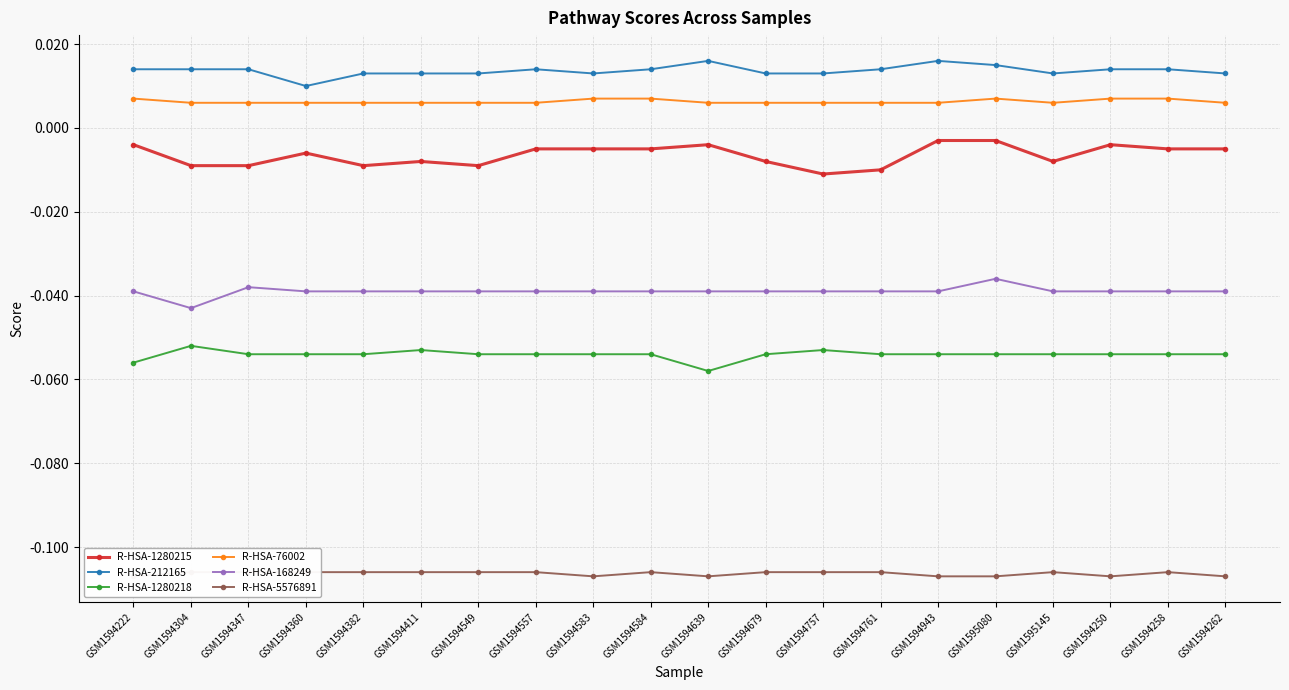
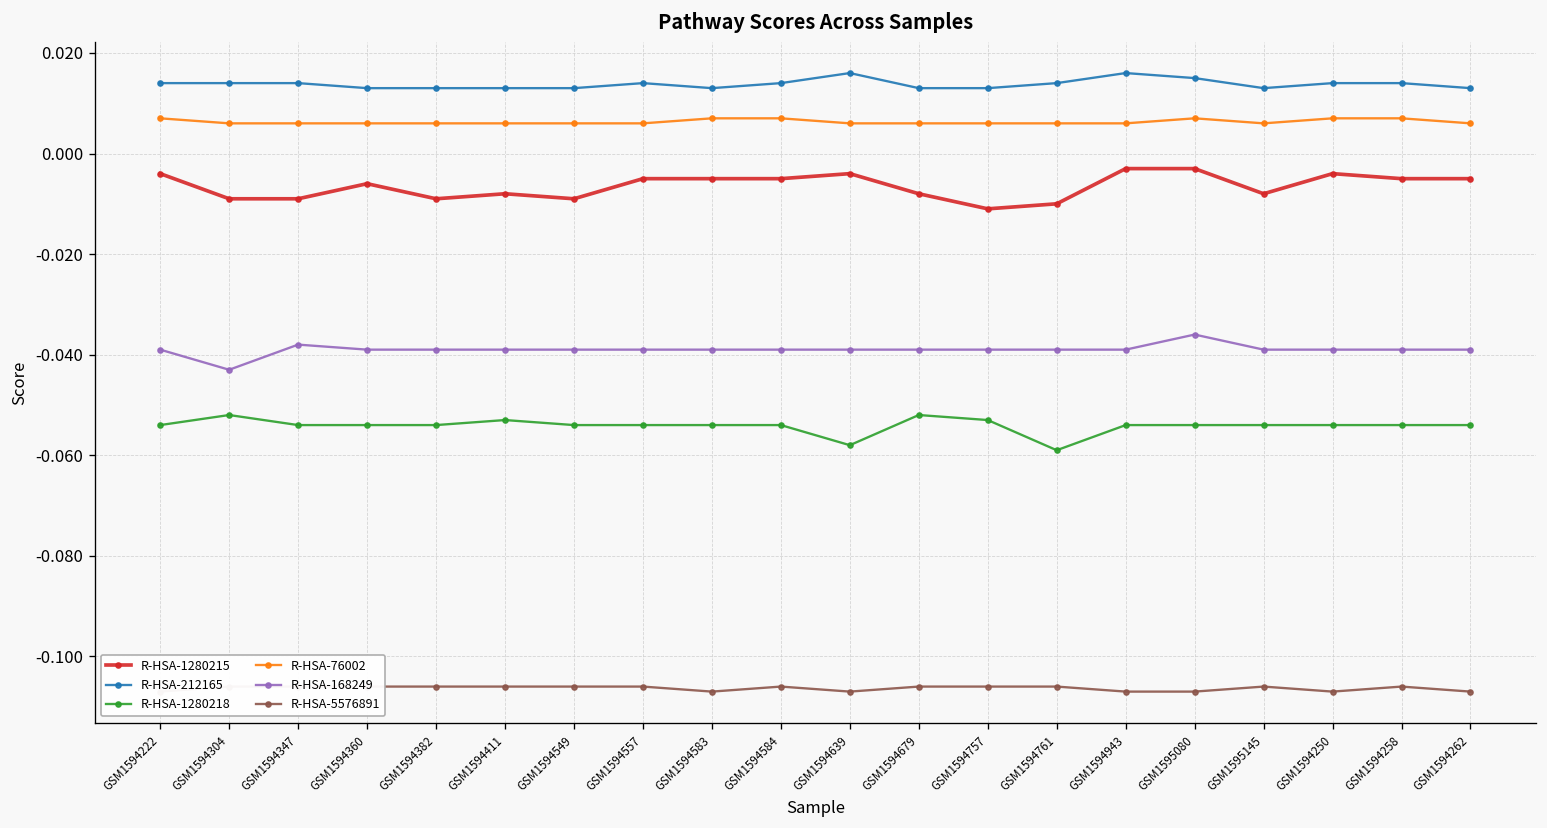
  {
    "R-HSA-1280215": {
      "GSM1594222": -0.004,
      "GSM1594304": -0.009,
      "GSM1594347": -0.009,
      "GSM1594360": -0.006,
      "GSM1594382": -0.009,
      "GSM1594411": -0.008,
      "GSM1594549": -0.009,
      "GSM1594557": -0.005,
      "GSM1594583": -0.005,
      "GSM1594584": -0.005,
      "GSM1594639": -0.004,
      "GSM1594679": -0.008,
      "GSM1594757": -0.011,
      "GSM1594761": -0.010,
      "GSM1594943": -0.003,
      "GSM1595080": -0.003,
      "GSM1595145": -0.008,
      "GSM1594250": -0.004,
      "GSM1594258": -0.005,
      "GSM1594262": -0.005
    },
    "R-HSA-212165": {
      "GSM1594222": 0.014,
      "GSM1594304": 0.014,
      "GSM1594347": 0.014,
-     "GSM1594360": 0.010,
+     "GSM1594360": 0.013,
      "GSM1594382": 0.013,
      "GSM1594411": 0.013,
      "GSM1594549": 0.013,
      "GSM1594557": 0.014,
      "GSM1594583": 0.013,
      "GSM1594584": 0.014,
      "GSM1594639": 0.016,
      "GSM1594679": 0.013,
      "GSM1594757": 0.013,
      "GSM1594761": 0.014,
      "GSM1594943": 0.016,
      "GSM1595080": 0.015,
      "GSM1595145": 0.013,
      "GSM1594250": 0.014,
      "GSM1594258": 0.014,
      "GSM1594262": 0.013
    },
    "R-HSA-1280218": {
-     "GSM1594222": -0.056,
+     "GSM1594222": -0.054,
      "GSM1594304": -0.052,
      "GSM1594347": -0.054,
      "GSM1594360": -0.054,
      "GSM1594382": -0.054,
      "GSM1594411": -0.053,
      "GSM1594549": -0.054,
      "GSM1594557": -0.054,
      "GSM1594583": -0.054,
      "GSM1594584": -0.054,
      "GSM1594639": -0.058,
-     "GSM1594679": -0.054,
+     "GSM1594679": -0.052,
      "GSM1594757": -0.053,
-     "GSM1594761": -0.054,
+     "GSM1594761": -0.059,
      "GSM1594943": -0.054,
      "GSM1595080": -0.054,
      "GSM1595145": -0.054,
      "GSM1594250": -0.054,
      "GSM1594258": -0.054,
      "GSM1594262": -0.054
    },
    "R-HSA-76002": {
      "GSM1594222": 0.007,
      "GSM1594304": 0.006,
      "GSM1594347": 0.006,
      "GSM1594360": 0.006,
      "GSM1594382": 0.006,
      "GSM1594411": 0.006,
      "GSM1594549": 0.006,
      "GSM1594557": 0.006,
      "GSM1594583": 0.007,
      "GSM1594584": 0.007,
      "GSM1594639": 0.006,
      "GSM1594679": 0.006,
      "GSM1594757": 0.006,
      "GSM1594761": 0.006,
      "GSM1594943": 0.006,
      "GSM1595080": 0.007,
      "GSM1595145": 0.006,
      "GSM1594250": 0.007,
      "GSM1594258": 0.007,
      "GSM1594262": 0.006
    },
    "R-HSA-168249": {
      "GSM1594222": -0.039,
      "GSM1594304": -0.043,
      "GSM1594347": -0.038,
      "GSM1594360": -0.039,
      "GSM1594382": -0.039,
      "GSM1594411": -0.039,
      "GSM1594549": -0.039,
      "GSM1594557": -0.039,
      "GSM1594583": -0.039,
      "GSM1594584": -0.039,
      "GSM1594639": -0.039,
      "GSM1594679": -0.039,
      "GSM1594757": -0.039,
      "GSM1594761": -0.039,
      "GSM1594943": -0.039,
      "GSM1595080": -0.036,
      "GSM1595145": -0.039,
      "GSM1594250": -0.039,
      "GSM1594258": -0.039,
      "GSM1594262": -0.039
    },
    "R-HSA-5576891": {
      "GSM1594382": -0.106,
      "GSM1594411": -0.106,
      "GSM1594549": -0.106,
      "GSM1594557": -0.106,
      "GSM1594583": -0.107,
      "GSM1594584": -0.106,
      "GSM1594639": -0.107,
      "GSM1594679": -0.106,
      "GSM1594757": -0.106,
      "GSM1594761": -0.106,
      "GSM1594943": -0.107,
      "GSM1595080": -0.107,
      "GSM1595145": -0.106,
      "GSM1594250": -0.107,
      "GSM1594258": -0.106,
      "GSM1594262": -0.107
    }
  }
